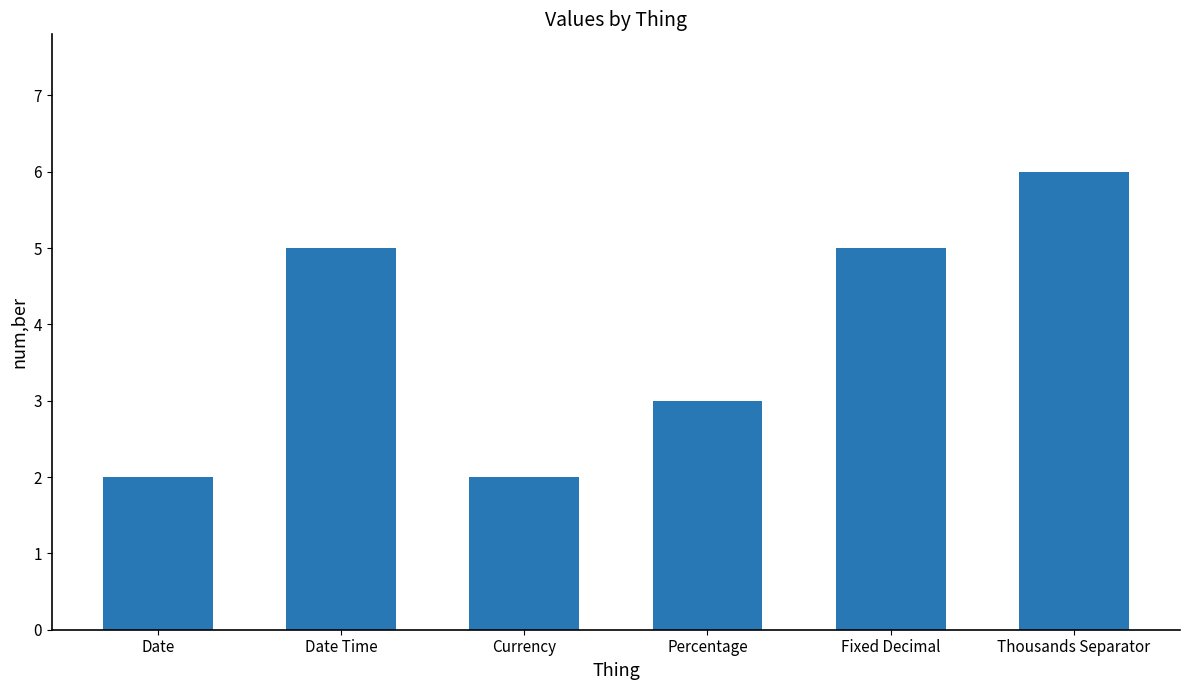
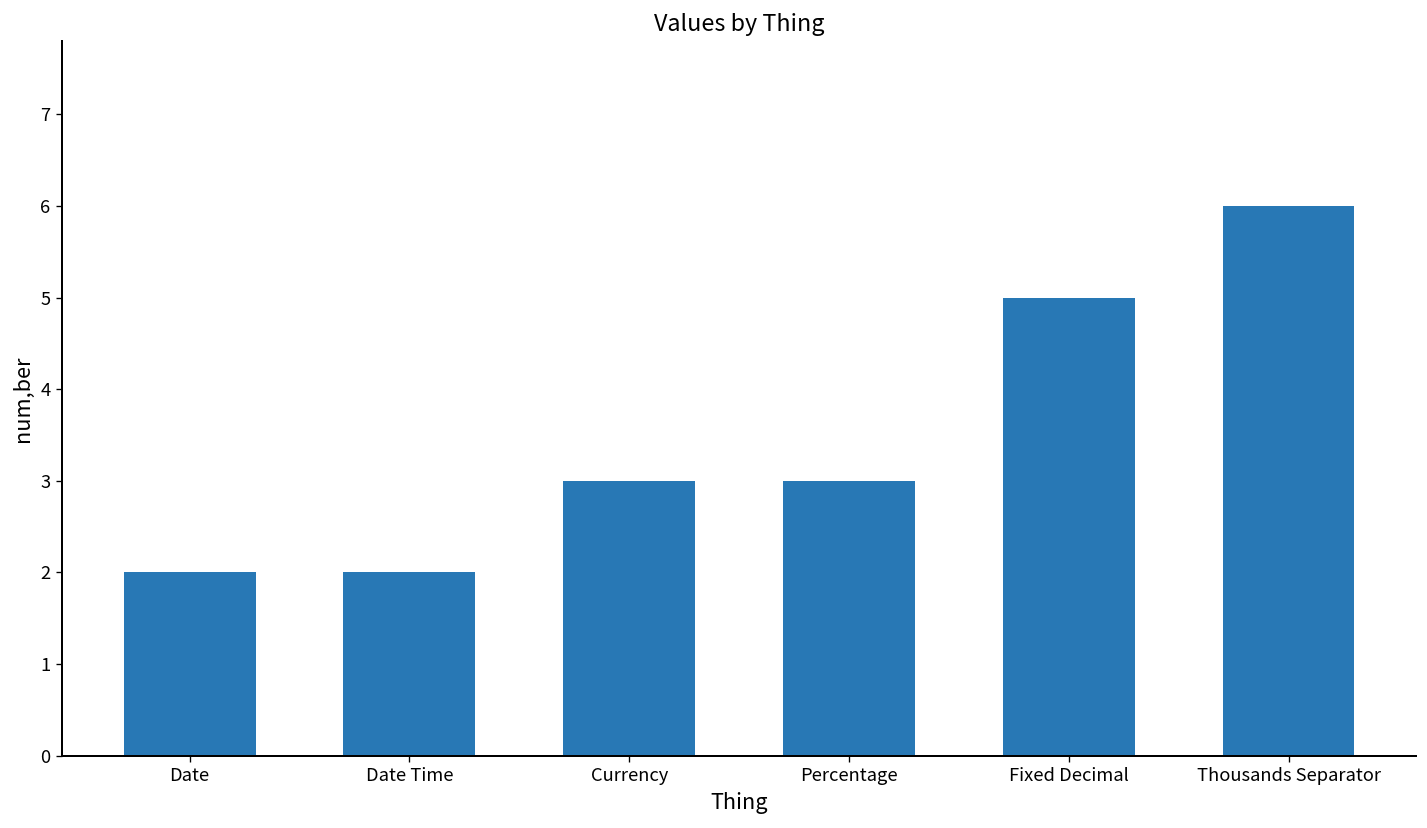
  {
    "Date": 2,
-   "Date Time": 5,
-   "Currency": 2,
+   "Date Time": 2,
+   "Currency": 3,
    "Percentage": 3,
    "Fixed Decimal": 5,
    "Thousands Separator": 6
  }
